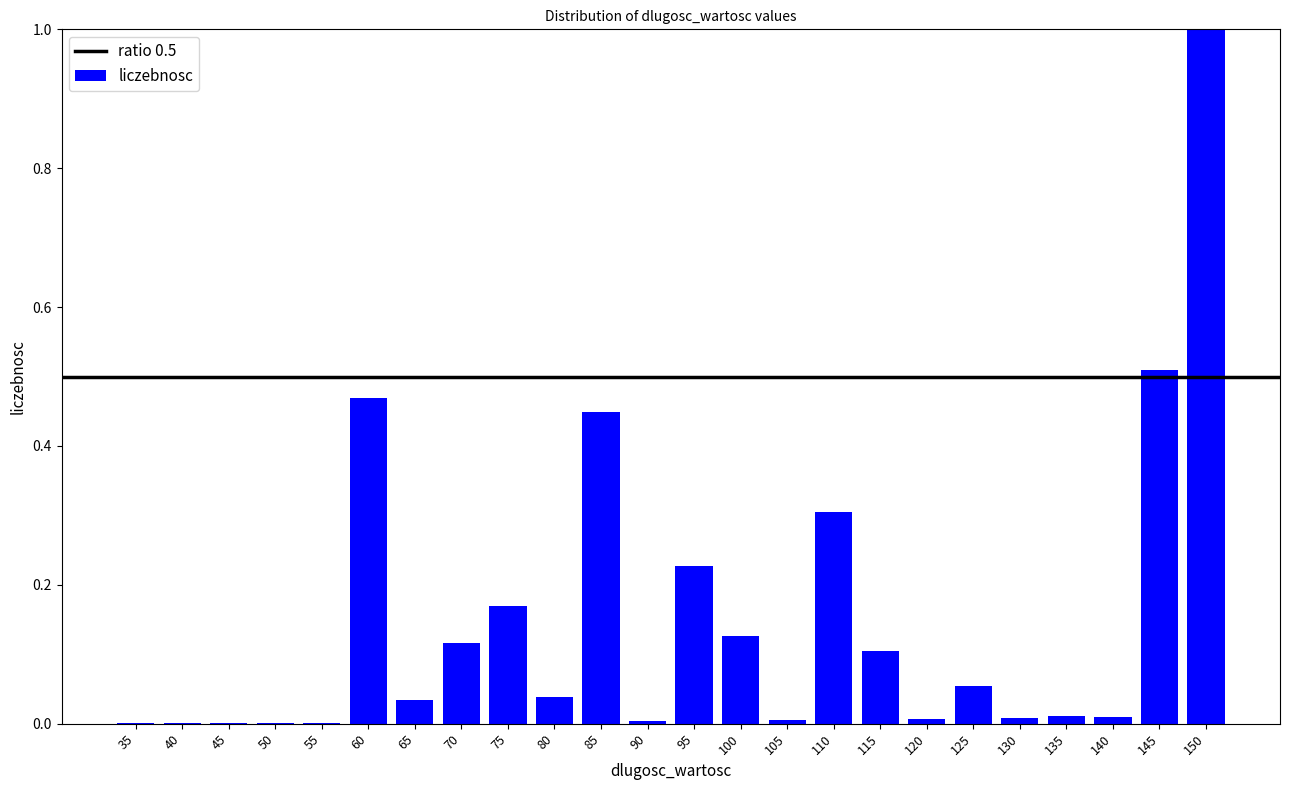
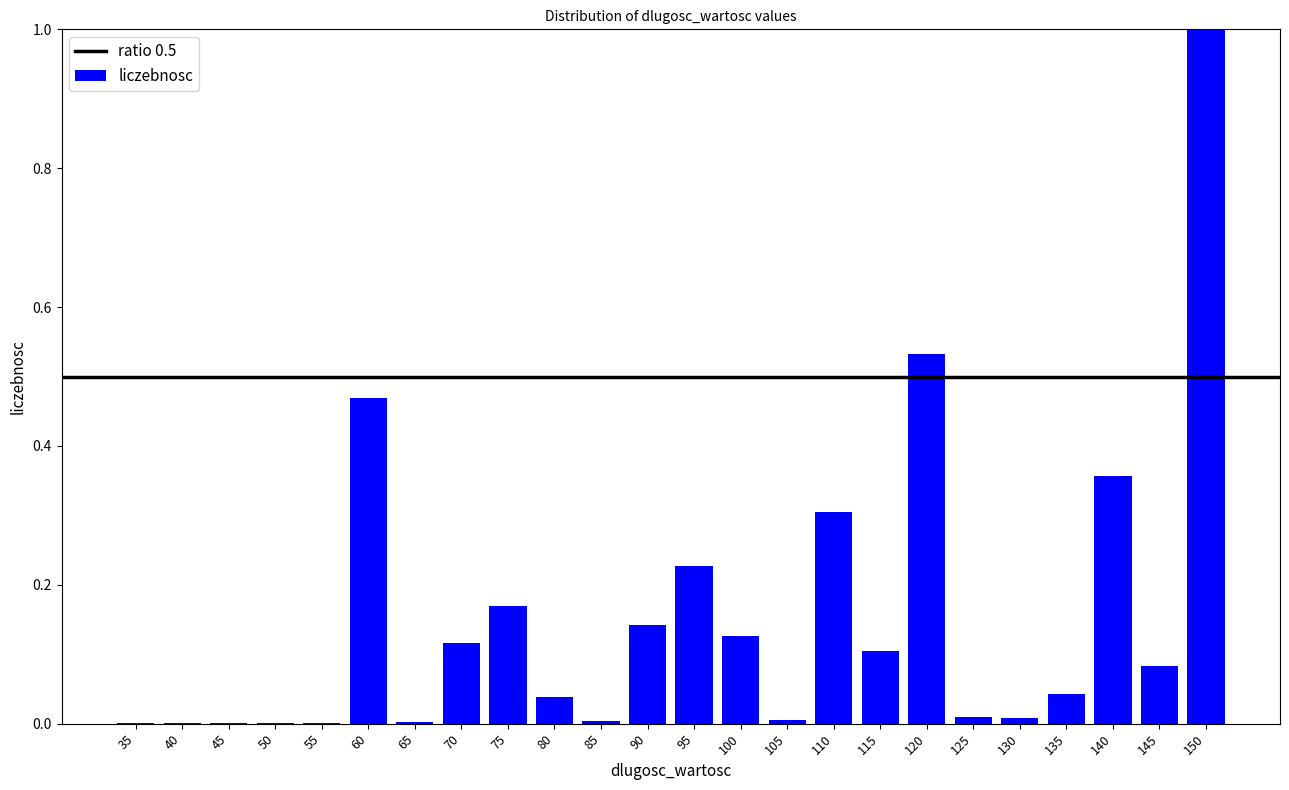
  {
    "60": 0.47,
-   "65": 0.03,
+   "65": 0.00,
    "70": 0.12,
    "75": 0.17,
    "80": 0.04,
-   "85": 0.45,
-   "90": 0.00,
+   "85": 0.00,
+   "90": 0.14,
    "95": 0.23,
    "100": 0.13,
    "105": 0.01,
    "110": 0.31,
    "115": 0.10,
-   "120": 0.01,
-   "125": 0.05,
+   "120": 0.53,
+   "125": 0.01,
    "130": 0.01,
-   "135": 0.01,
-   "140": 0.01,
-   "145": 0.51,
+   "135": 0.04,
+   "140": 0.36,
+   "145": 0.08,
    "150": 1.00
  }
